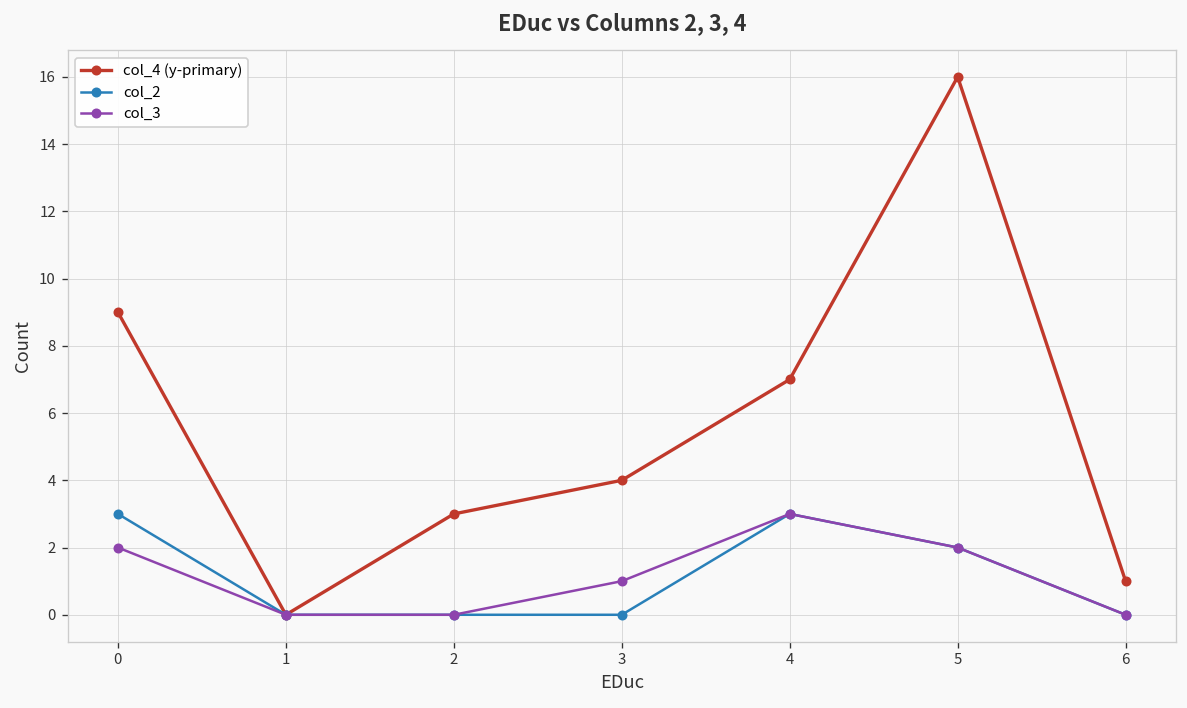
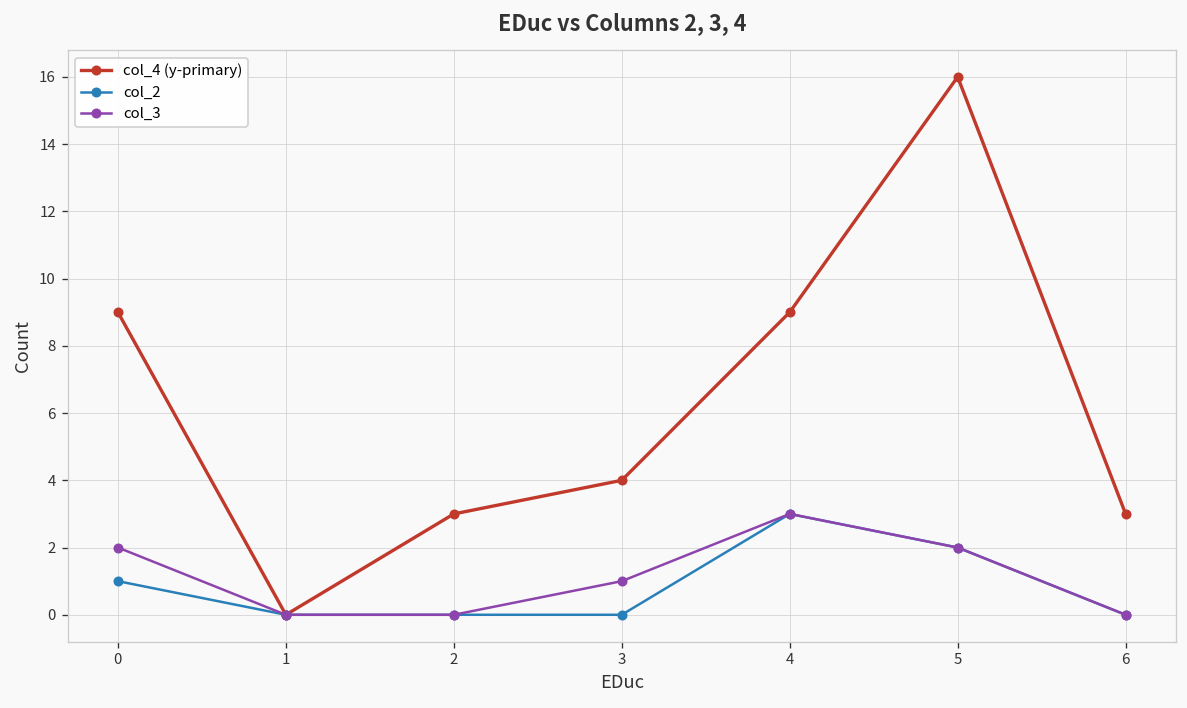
  {
    "col_4 (y-primary)": {
      "0": 9,
      "2": 3,
      "3": 4,
-     "4": 7,
+     "4": 9,
      "5": 16,
-     "6": 1
+     "6": 3
    },
    "col_2": {
-     "0": 3,
+     "0": 1,
      "3": 0
    },
    "col_3": {
      "0": 2,
      "3": 1
    }
  }
